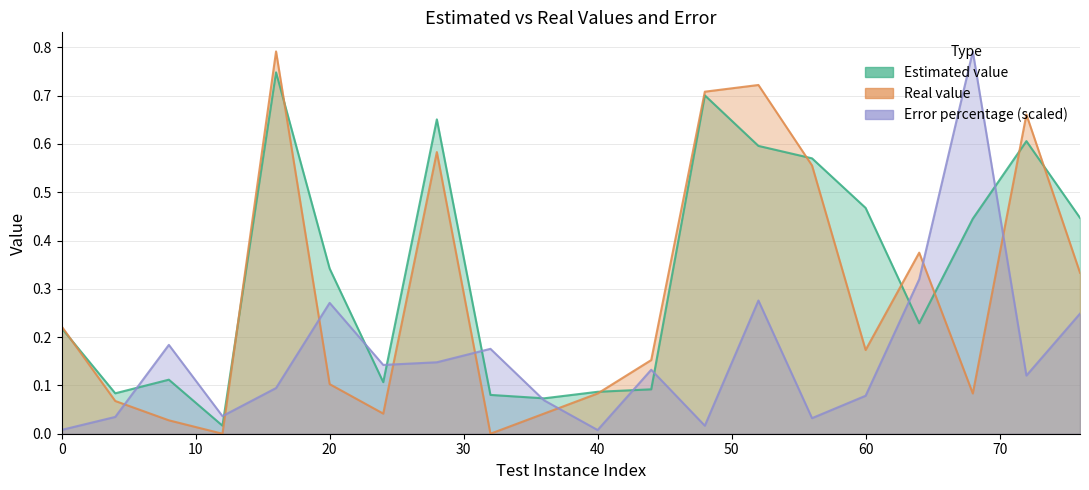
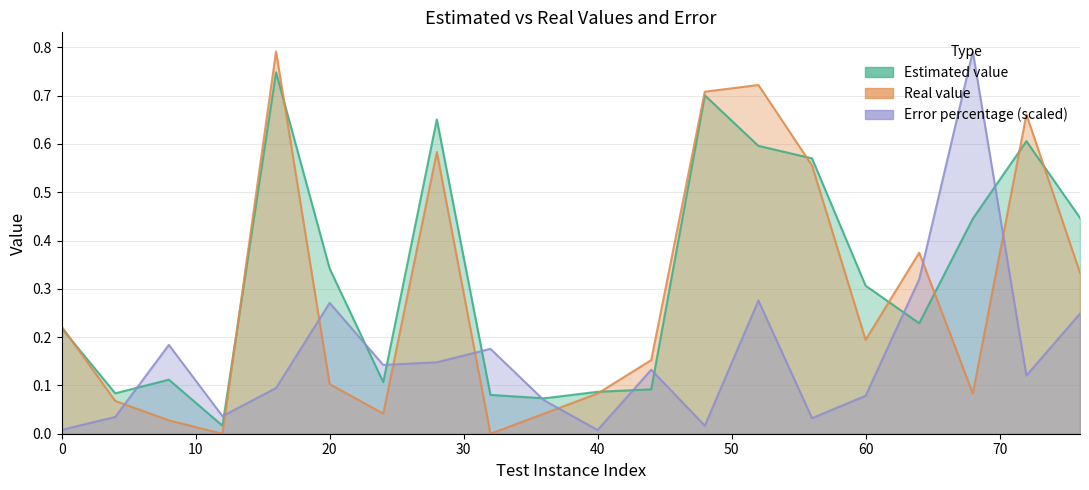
  {
    "Estimated value": {
      "20": 0.34,
-     "60": 0.47
+     "60": 0.31
    },
    "Real value": {
      "20": 0.10,
-     "60": 0.17
+     "60": 0.19
    },
    "Error percentage (scaled)": {
      "0": 0.01,
      "20": 0.27,
      "40": 0.01,
      "60": 0.08
    }
  }
